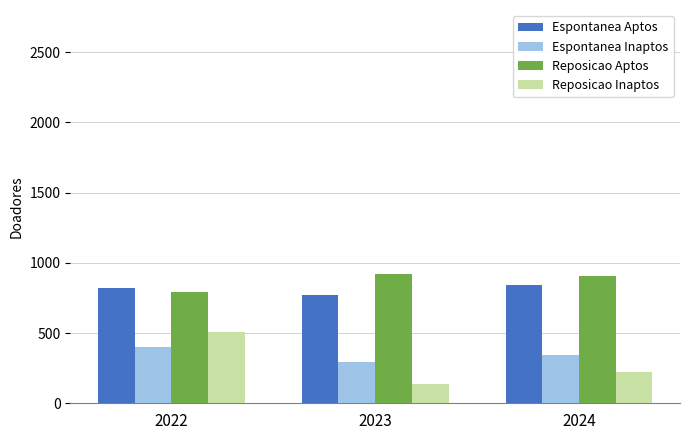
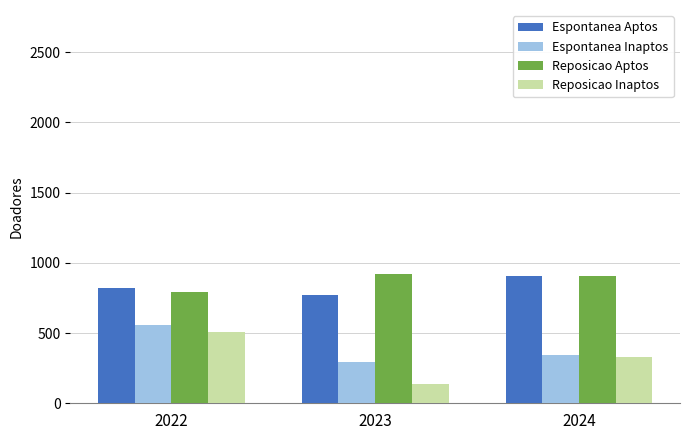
  {
    "Espontanea Aptos": {
      "2022": 820,
      "2023": 770,
-     "2024": 840
+     "2024": 910
    },
    "Espontanea Inaptos": {
-     "2022": 400,
+     "2022": 560,
      "2023": 290,
      "2024": 350
    },
    "Reposicao Aptos": {
      "2022": 790,
      "2023": 920,
      "2024": 910
    },
    "Reposicao Inaptos": {
      "2022": 510,
      "2023": 140,
-     "2024": 220
+     "2024": 330
    }
  }
